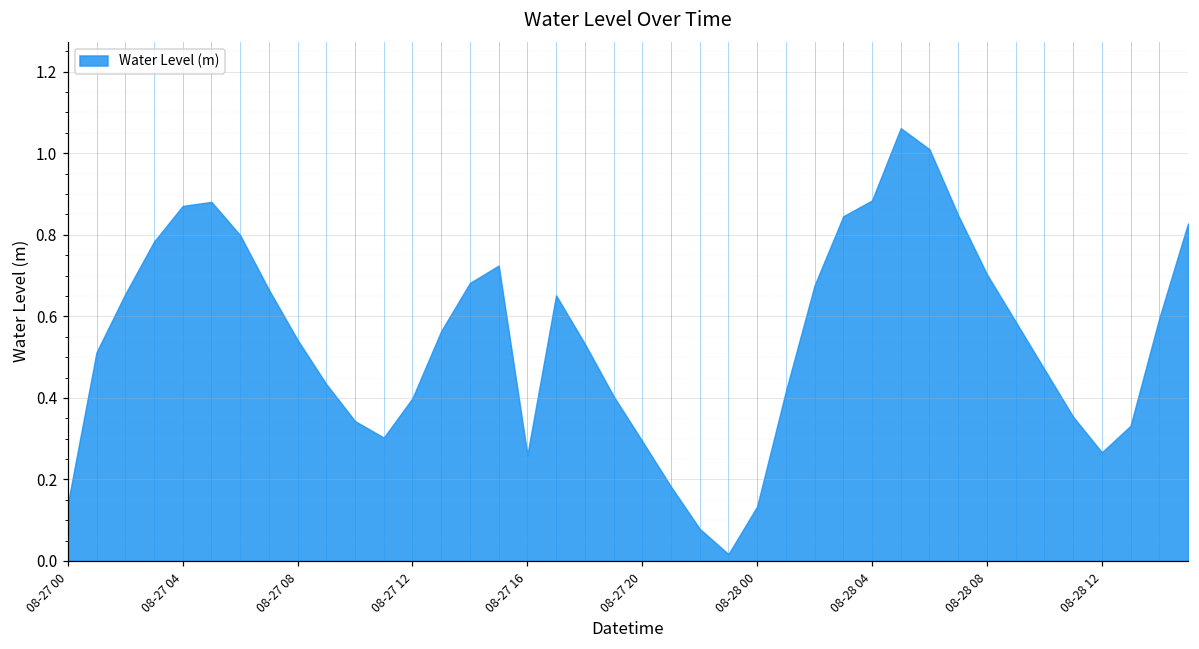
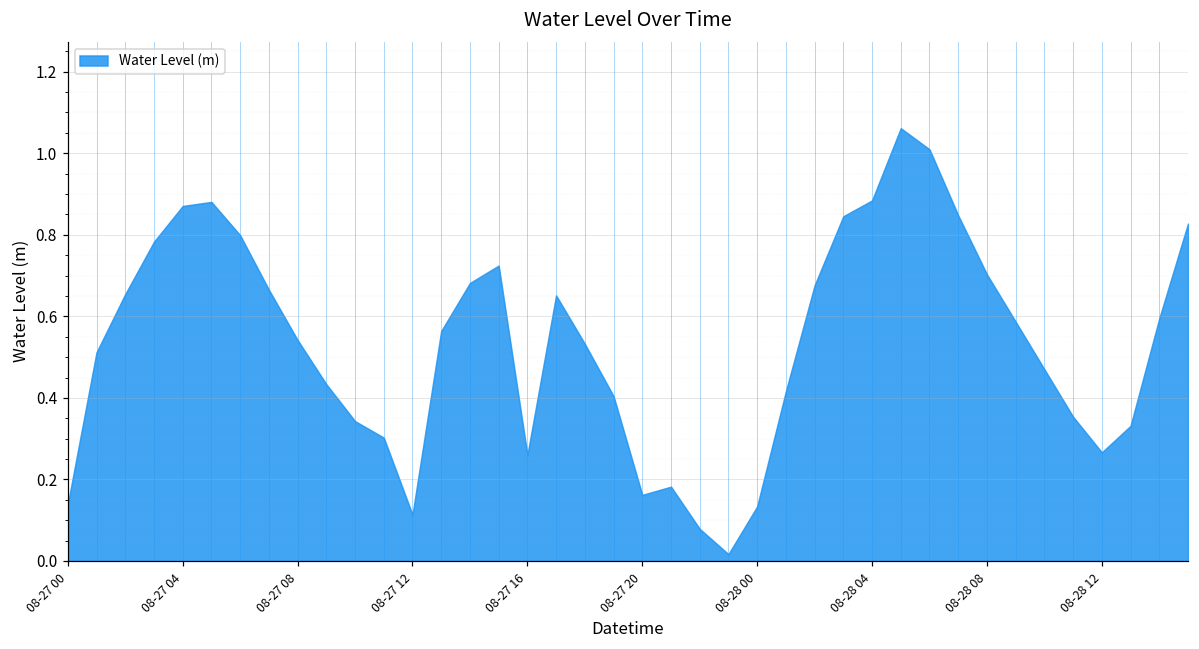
  {
    "08-27 00": 0.14,
    "08-27 04": 0.87,
    "08-27 08": 0.54,
-   "08-27 12": 0.40,
+   "08-27 12": 0.11,
    "08-27 16": 0.26,
-   "08-27 20": 0.29,
+   "08-27 20": 0.16,
    "08-28 00": 0.13,
    "08-28 04": 0.88,
    "08-28 08": 0.70,
    "08-28 12": 0.27
  }
